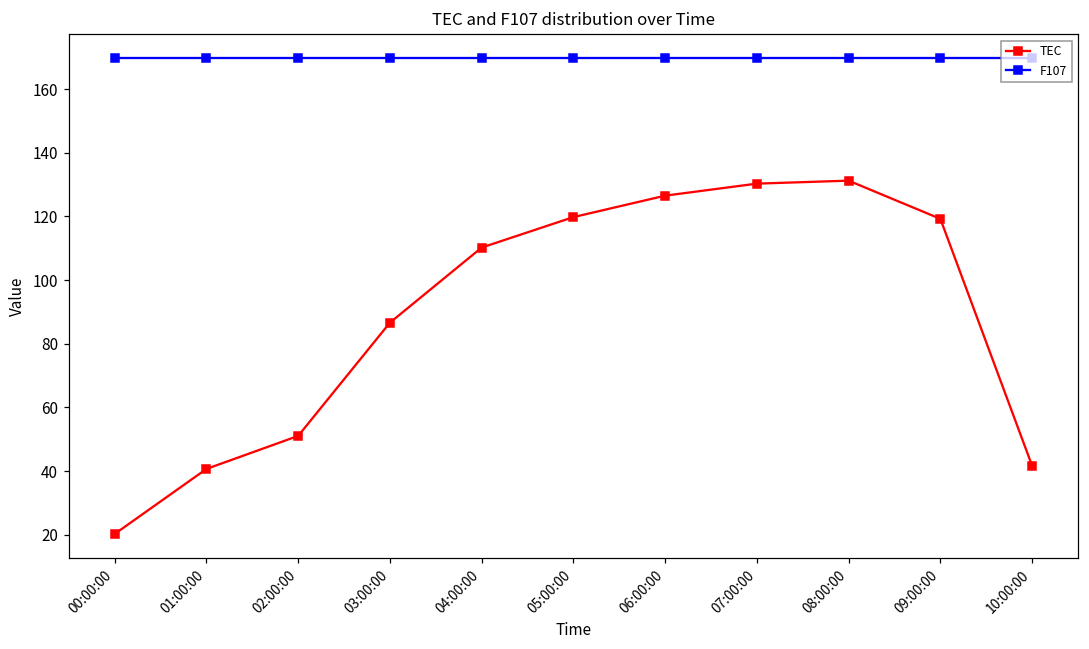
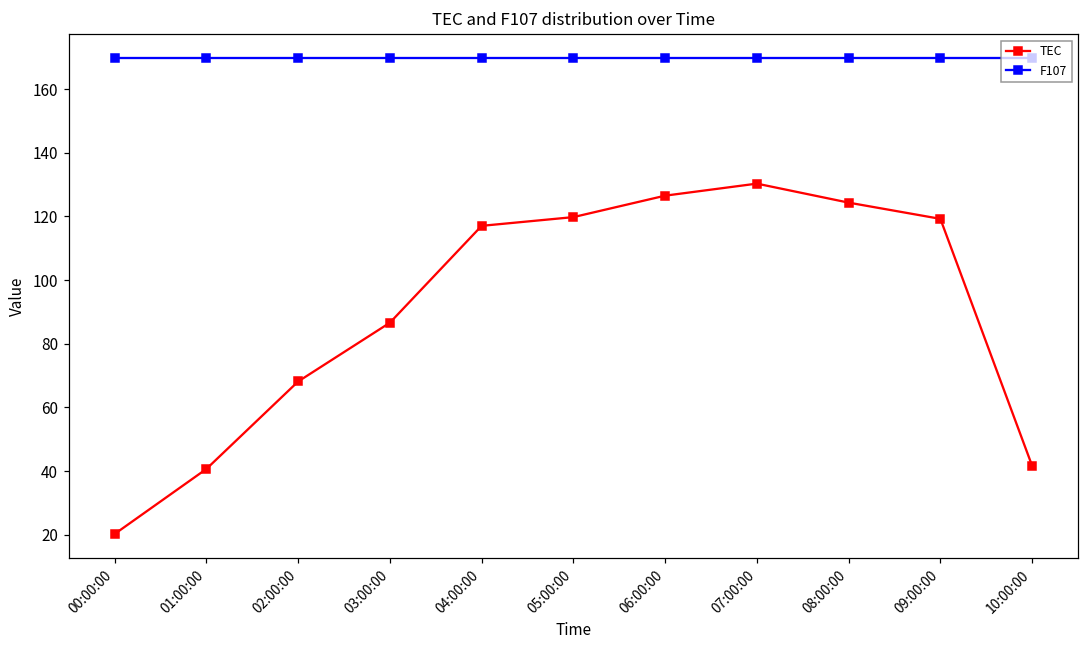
  {
    "TEC": {
      "00:00:00": 20,
      "01:00:00": 41,
-     "02:00:00": 51,
+     "02:00:00": 68,
      "03:00:00": 87,
-     "04:00:00": 110,
+     "04:00:00": 117,
      "05:00:00": 120,
      "06:00:00": 127,
      "07:00:00": 130,
-     "08:00:00": 131,
+     "08:00:00": 124,
      "09:00:00": 119,
      "10:00:00": 42
    },
    "F107": {
      "00:00:00": 170,
      "01:00:00": 170,
      "02:00:00": 170,
      "03:00:00": 170,
      "04:00:00": 170,
      "05:00:00": 170,
      "06:00:00": 170,
      "07:00:00": 170,
      "08:00:00": 170,
      "09:00:00": 170
    }
  }
